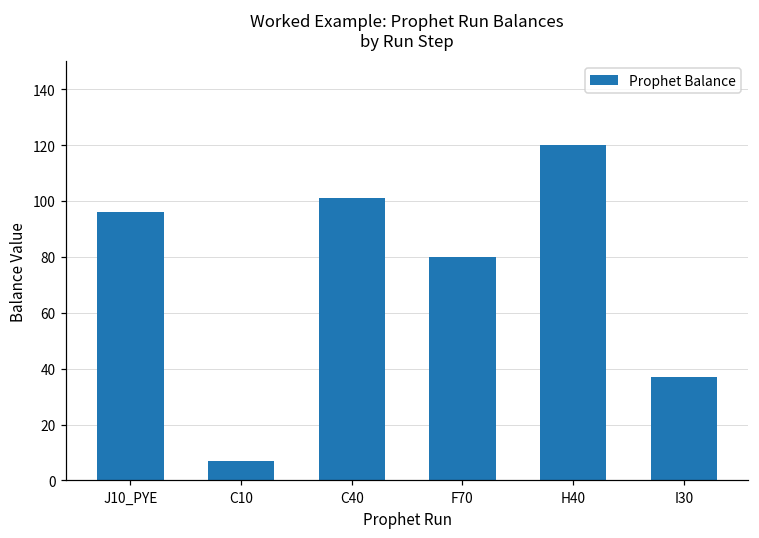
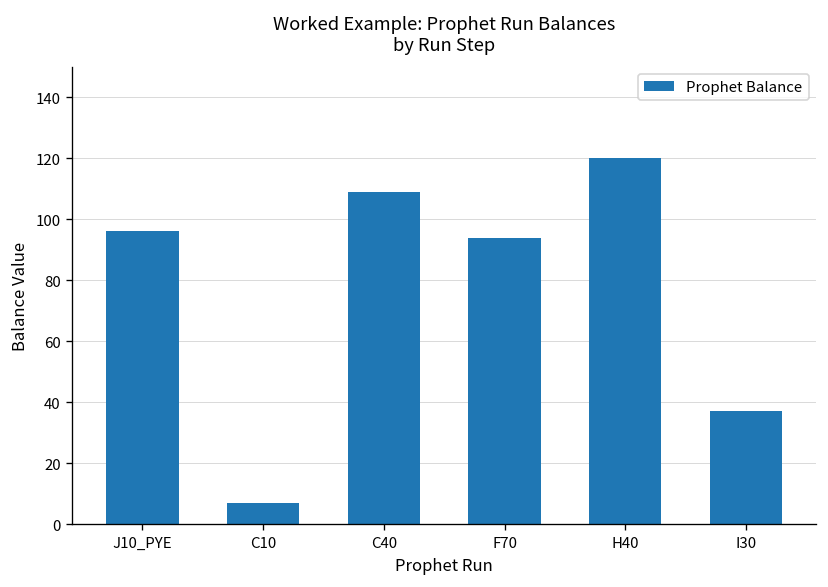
  {
    "J10_PYE": 96,
    "C10": 7,
-   "C40": 101,
-   "F70": 80,
+   "C40": 109,
+   "F70": 94,
    "H40": 120,
    "I30": 37
  }
